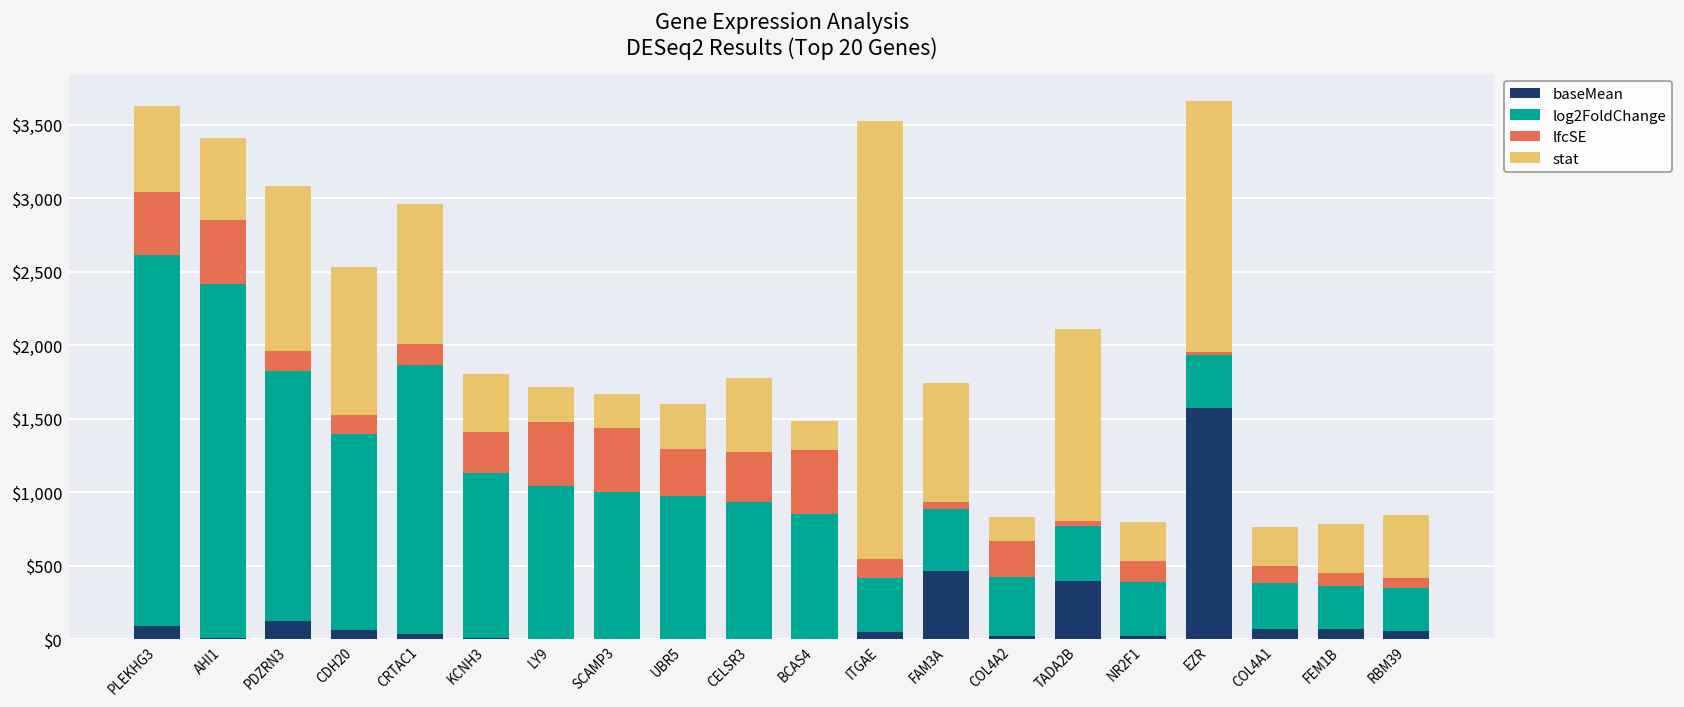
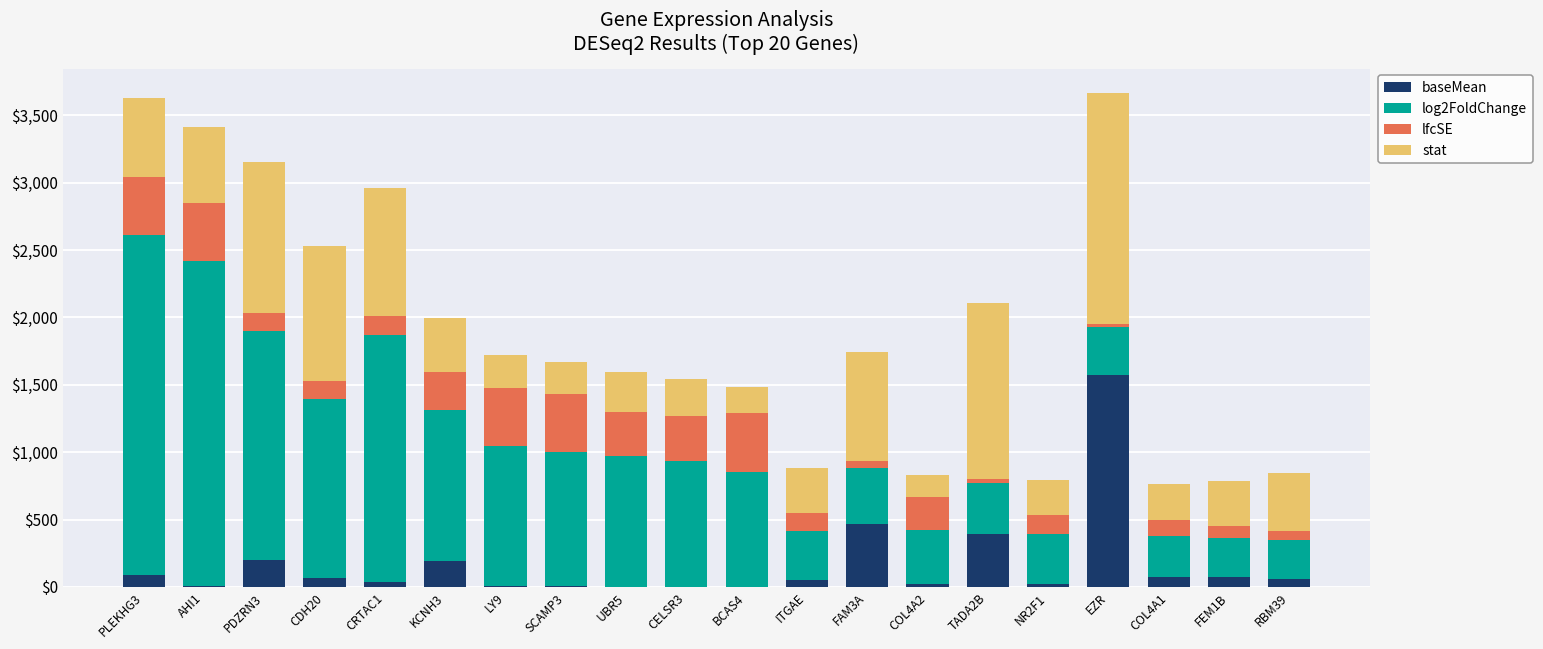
  {
    "baseMean": {
      "PLEKHG3": "$90",
-     "PDZRN3": "$130",
+     "PDZRN3": "$200",
      "CDH20": "$70",
      "CRTAC1": "$30",
-     "KCNH3": "$10",
+     "KCNH3": "$190",
      "ITGAE": "$50",
      "FAM3A": "$470",
      "COL4A2": "$30",
      "TADA2B": "$390",
      "NR2F1": "$20",
      "EZR": "$1,570",
      "COL4A1": "$70",
      "FEM1B": "$70",
      "RBM39": "$60"
    },
    "log2FoldChange": {
      "PLEKHG3": "$2,520",
      "AHI1": "$2,410",
      "PDZRN3": "$1,700",
      "CDH20": "$1,330",
      "CRTAC1": "$1,840",
      "KCNH3": "$1,120",
      "LY9": "$1,040",
      "SCAMP3": "$1,000",
      "UBR5": "$970",
      "CELSR3": "$930",
      "BCAS4": "$850",
      "ITGAE": "$360",
      "FAM3A": "$420",
      "COL4A2": "$400",
      "TADA2B": "$380",
      "NR2F1": "$370",
      "EZR": "$360",
      "COL4A1": "$310",
      "FEM1B": "$290",
      "RBM39": "$290"
    },
    "lfcSE": {
      "PLEKHG3": "$430",
      "AHI1": "$430",
      "PDZRN3": "$140",
      "CDH20": "$130",
      "CRTAC1": "$140",
      "KCNH3": "$280",
      "LY9": "$430",
      "SCAMP3": "$430",
      "UBR5": "$320",
      "CELSR3": "$340",
      "BCAS4": "$430",
      "ITGAE": "$130",
      "FAM3A": "$50",
      "COL4A2": "$240",
      "TADA2B": "$30",
      "NR2F1": "$140",
      "EZR": "$20",
      "COL4A1": "$120",
      "FEM1B": "$90",
      "RBM39": "$70"
    },
    "stat": {
      "PLEKHG3": "$580",
      "AHI1": "$560",
      "PDZRN3": "$1,120",
      "CDH20": "$1,010",
      "CRTAC1": "$950",
      "KCNH3": "$400",
      "LY9": "$240",
      "SCAMP3": "$230",
      "UBR5": "$300",
-     "CELSR3": "$500",
+     "CELSR3": "$270",
      "BCAS4": "$200",
-     "ITGAE": "$2,980",
+     "ITGAE": "$340",
      "FAM3A": "$810",
      "COL4A2": "$170",
      "TADA2B": "$1,310",
      "NR2F1": "$270",
      "EZR": "$1,710",
      "COL4A1": "$270",
      "FEM1B": "$340",
      "RBM39": "$430"
    }
  }
